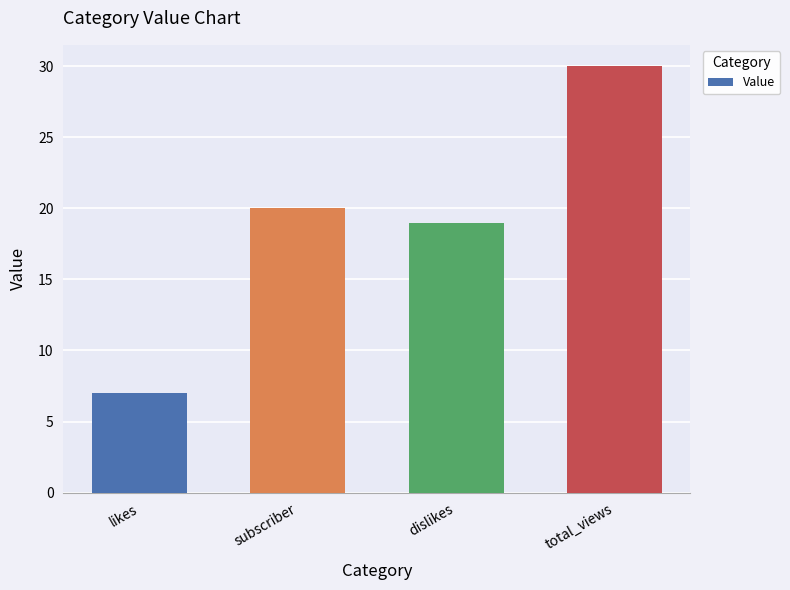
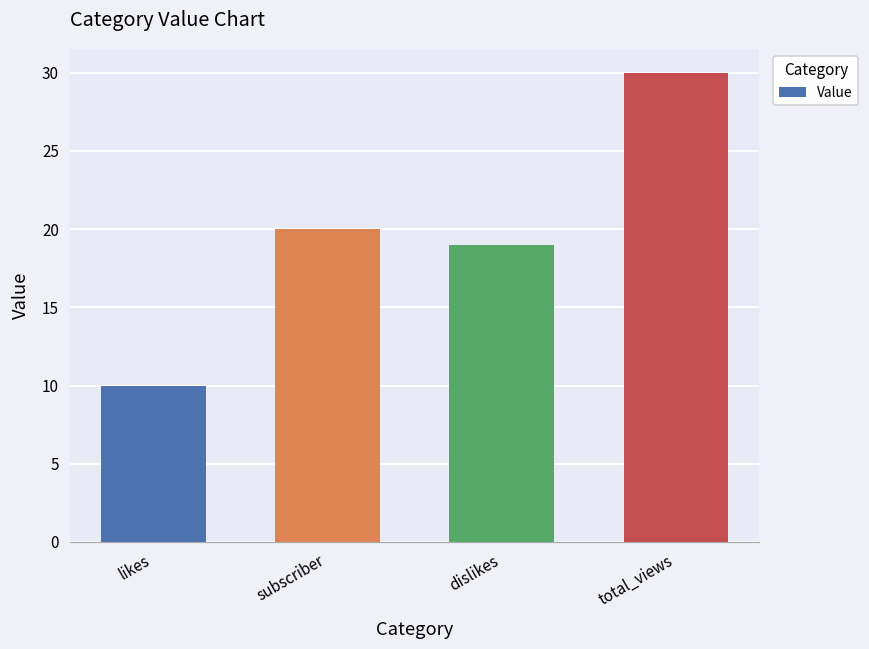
  {
-   "likes": 7,
+   "likes": 10,
    "subscriber": 20,
    "dislikes": 19,
    "total_views": 30
  }
